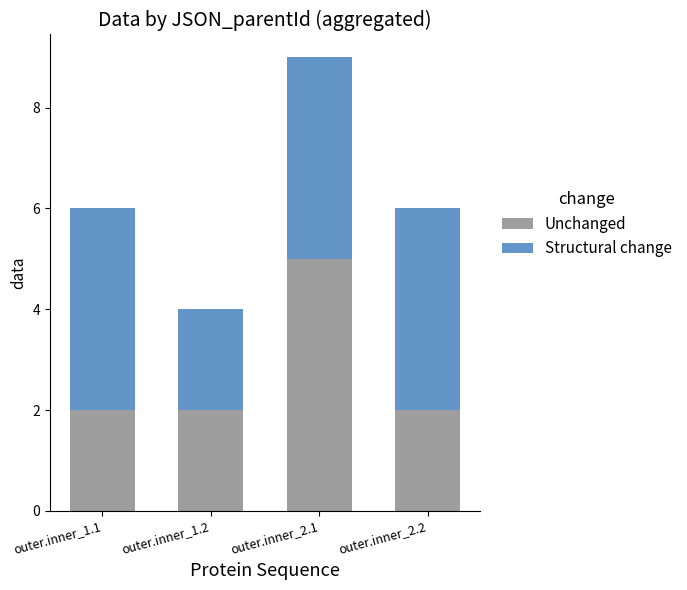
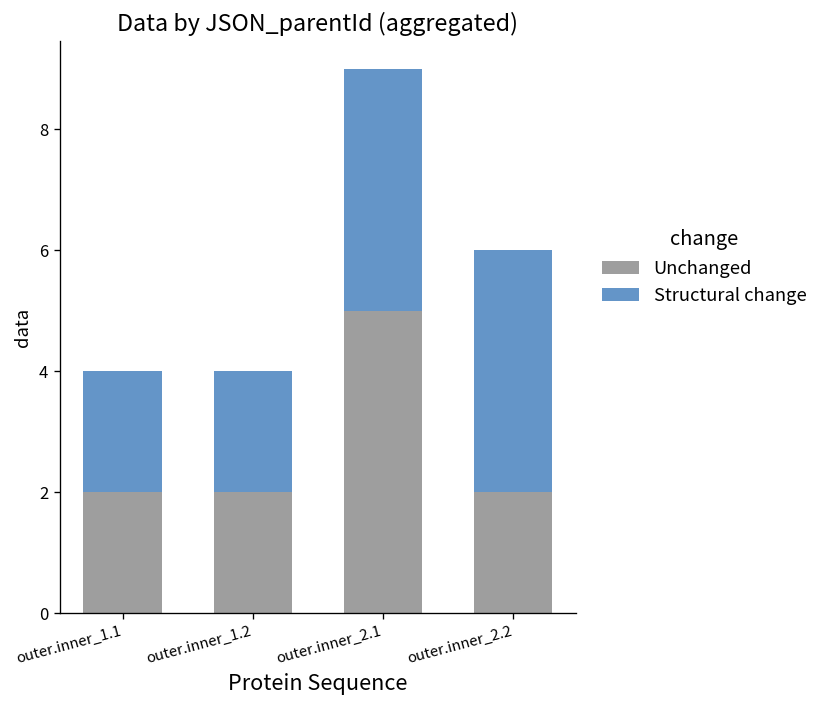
  {
    "Unchanged": {
      "outer.inner_1.1": 2,
      "outer.inner_1.2": 2,
      "outer.inner_2.1": 5,
      "outer.inner_2.2": 2
    },
    "Structural change": {
-     "outer.inner_1.1": 4,
+     "outer.inner_1.1": 2,
      "outer.inner_1.2": 2,
      "outer.inner_2.1": 4,
      "outer.inner_2.2": 4
    }
  }
